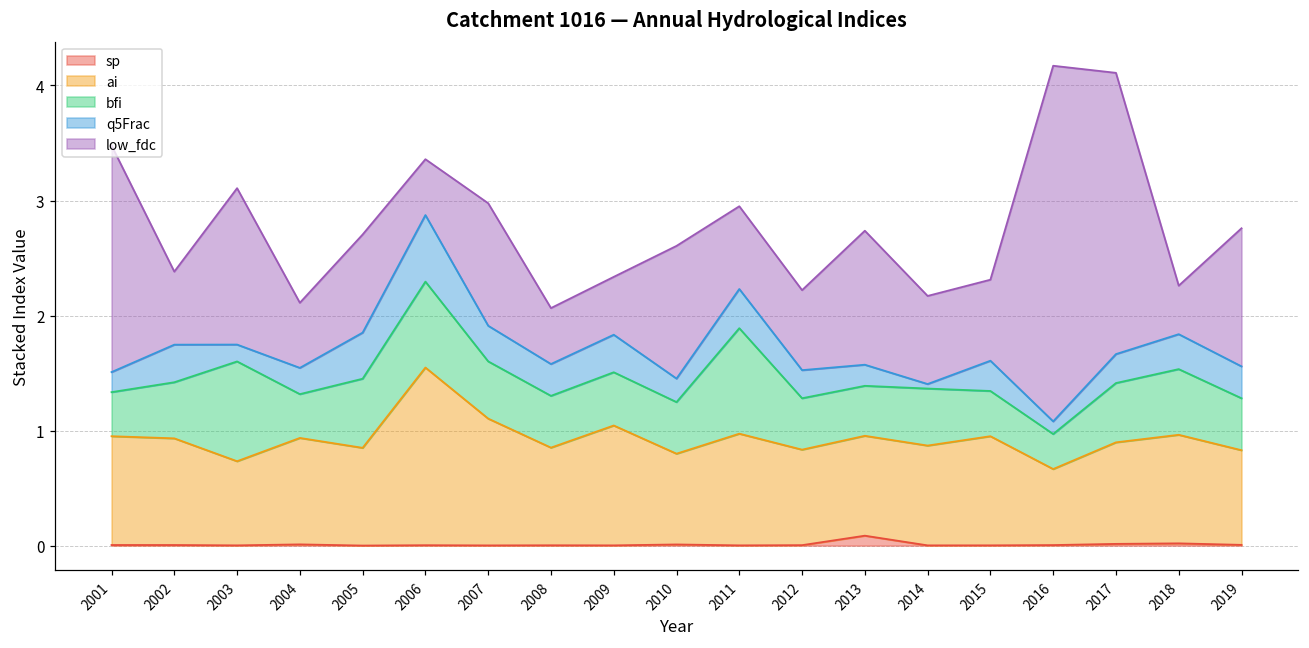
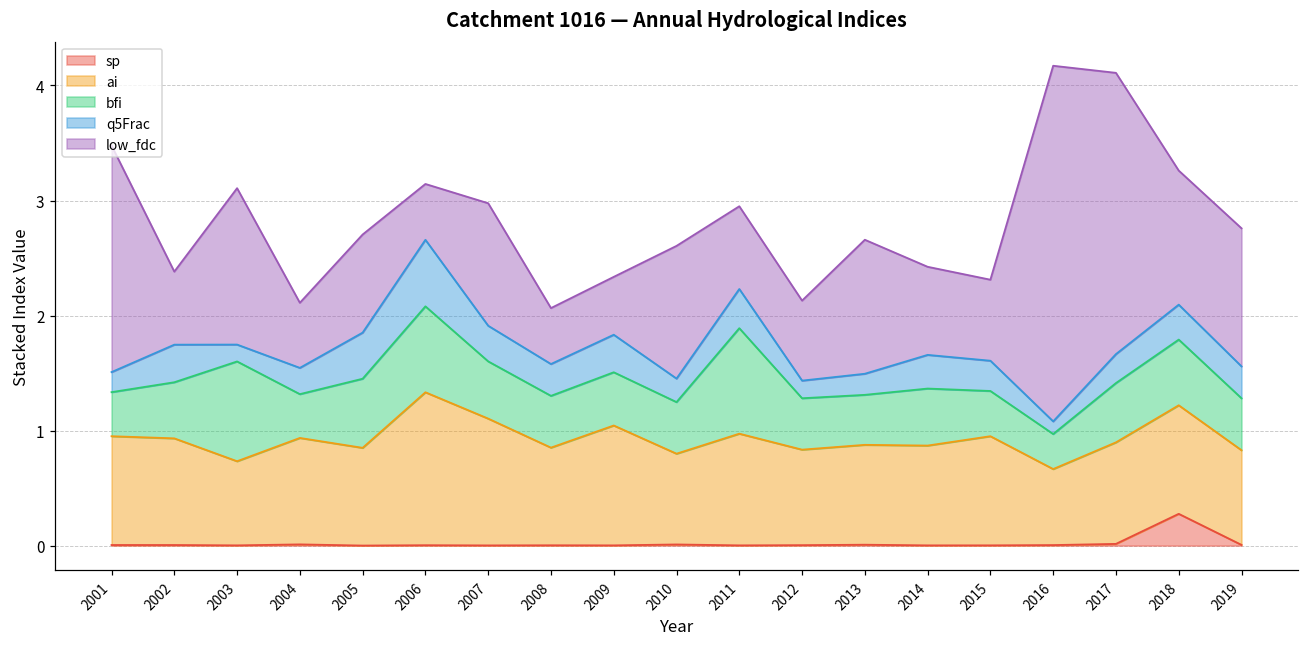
  {
    "sp": {
      "2001": 0.01,
      "2002": 0.00,
      "2003": 0.00,
      "2004": 0.01,
      "2005": 0.00,
      "2006": 0.00,
      "2007": 0.00,
      "2008": 0.00,
      "2009": 0.00,
      "2010": 0.01,
      "2011": 0.00,
      "2012": 0.00,
-     "2013": 0.09,
+     "2013": 0.01,
      "2014": 0.00,
      "2015": 0.00,
      "2016": 0.00,
      "2017": 0.01,
-     "2018": 0.02,
+     "2018": 0.28,
      "2019": 0.01
    },
    "ai": {
      "2001": 0.95,
      "2002": 0.93,
      "2003": 0.73,
      "2004": 0.93,
      "2005": 0.85,
-     "2006": 1.54,
+     "2006": 1.33,
      "2007": 1.10,
      "2008": 0.85,
      "2009": 1.04,
      "2010": 0.79,
      "2011": 0.97,
      "2012": 0.83,
      "2013": 0.87,
      "2014": 0.87,
      "2015": 0.95,
      "2016": 0.66,
      "2017": 0.88,
      "2018": 0.94,
      "2019": 0.82
    },
    "bfi": {
      "2001": 0.38,
      "2002": 0.49,
      "2003": 0.87,
      "2004": 0.38,
      "2005": 0.60,
      "2006": 0.75,
      "2007": 0.50,
      "2008": 0.45,
      "2009": 0.46,
      "2010": 0.45,
      "2011": 0.92,
      "2012": 0.45,
      "2013": 0.43,
      "2014": 0.50,
      "2015": 0.39,
      "2016": 0.30,
      "2017": 0.52,
      "2018": 0.57,
      "2019": 0.45
    },
    "q5Frac": {
      "2001": 0.17,
      "2002": 0.33,
      "2003": 0.15,
      "2004": 0.23,
      "2005": 0.40,
      "2006": 0.58,
      "2007": 0.31,
      "2008": 0.28,
      "2009": 0.33,
      "2010": 0.20,
      "2011": 0.34,
-     "2012": 0.24,
+     "2012": 0.15,
      "2013": 0.18,
-     "2014": 0.04,
+     "2014": 0.29,
      "2015": 0.26,
      "2016": 0.11,
      "2017": 0.25,
      "2018": 0.30,
      "2019": 0.28
    },
    "low_fdc": {
      "2002": 0.64,
      "2003": 1.36,
      "2004": 0.57,
      "2005": 0.85,
      "2006": 0.49,
      "2007": 1.06,
      "2008": 0.49,
      "2009": 0.50,
      "2010": 1.15,
      "2011": 0.72,
      "2012": 0.70,
      "2013": 1.16,
      "2014": 0.77,
      "2015": 0.70,
      "2016": 3.09,
      "2017": 2.44,
-     "2018": 0.42,
+     "2018": 1.17,
      "2019": 1.20
    }
  }
